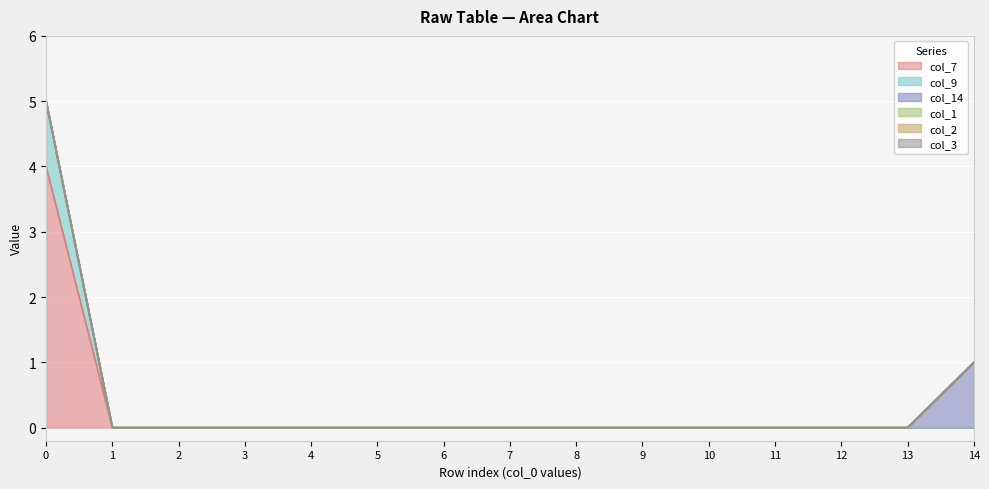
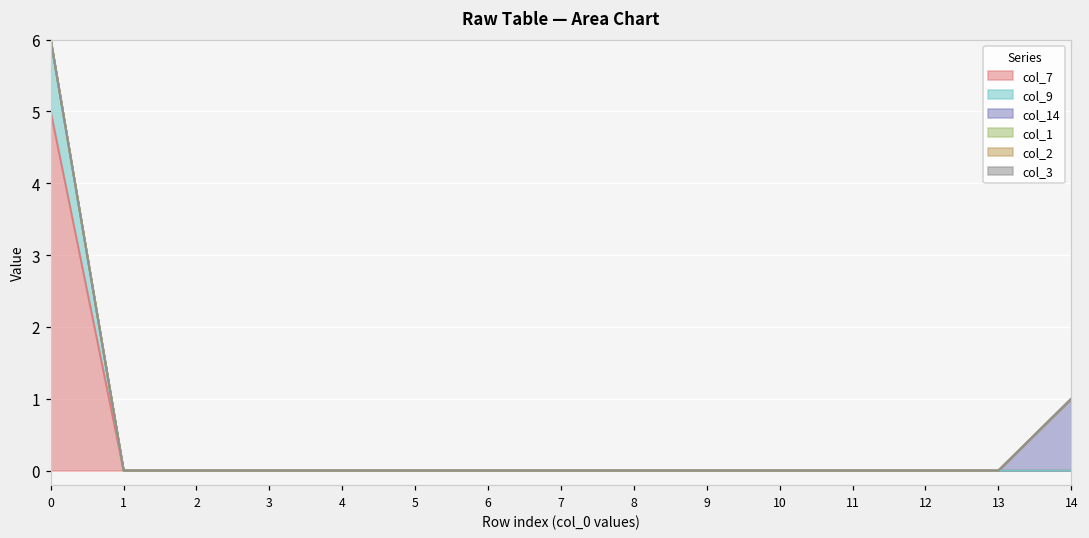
  {
    "col_7": {
-     "0": 4
+     "0": 5
    },
    "col_3": {
      "14": 1
    }
  }
